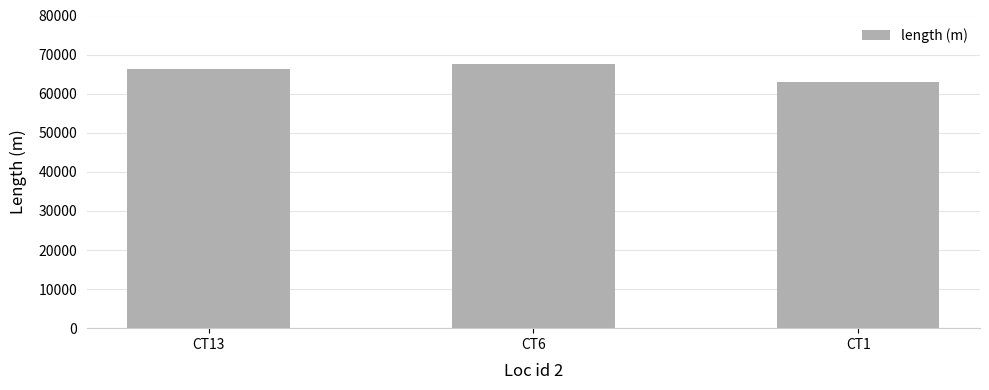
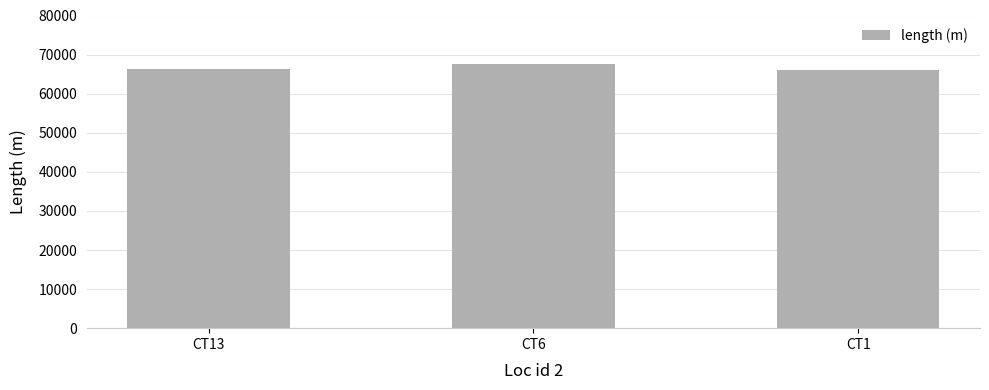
  {
    "CT13": 66000,
    "CT6": 68000,
-   "CT1": 63000
+   "CT1": 66000
  }
